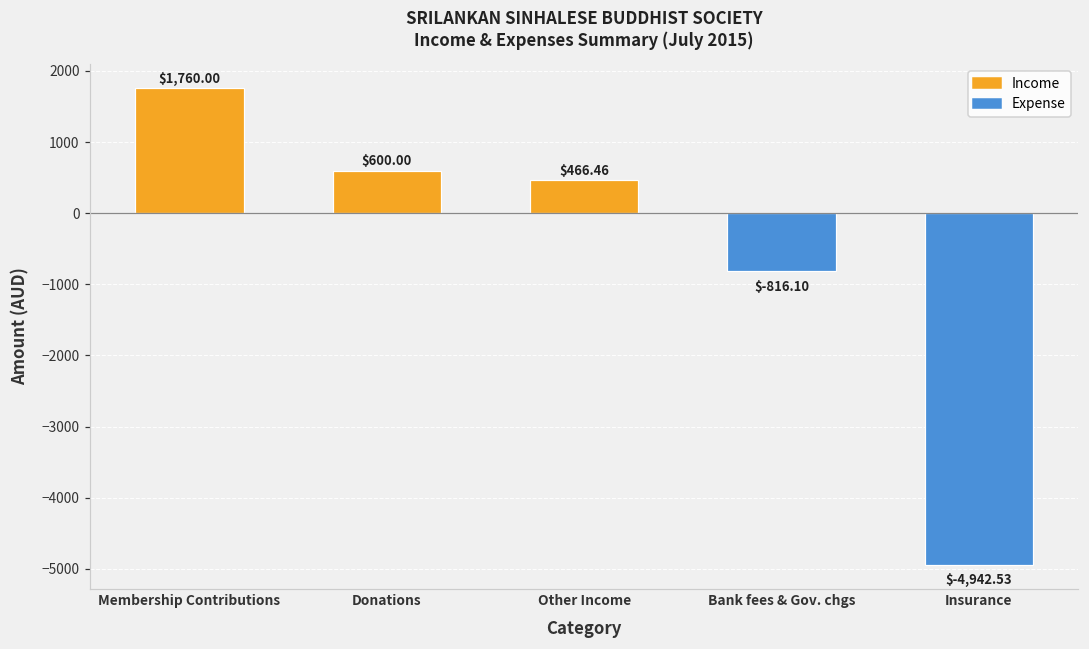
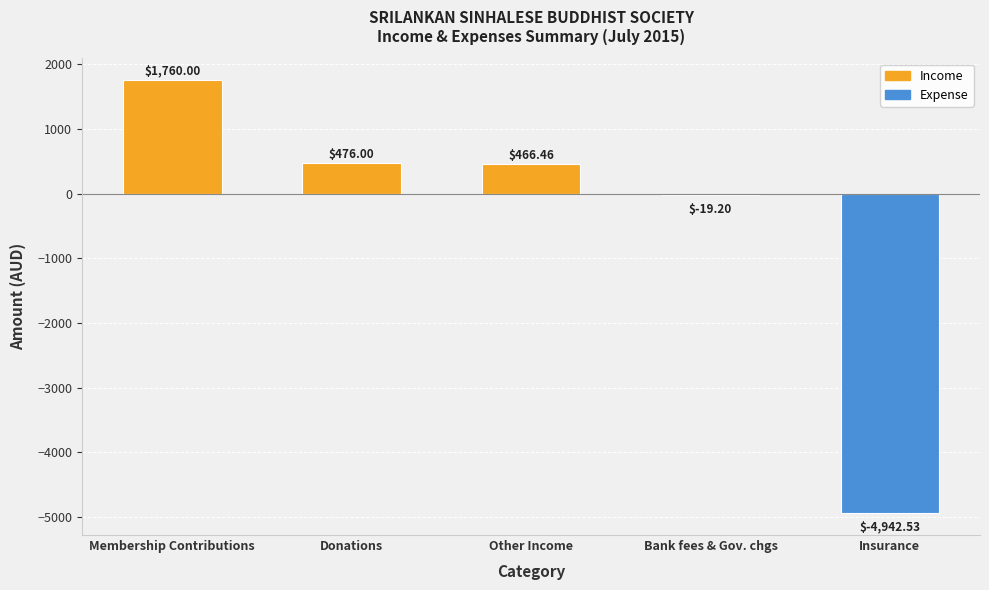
  {
    "Membership Contributions": "$1,760.00",
-   "Donations": "$600.00",
+   "Donations": "$476.00",
    "Other Income": "$466.46",
-   "Bank fees & Gov. chgs": "$-816.10",
+   "Bank fees & Gov. chgs": "$-19.20",
    "Insurance": "$-4,942.53"
  }
